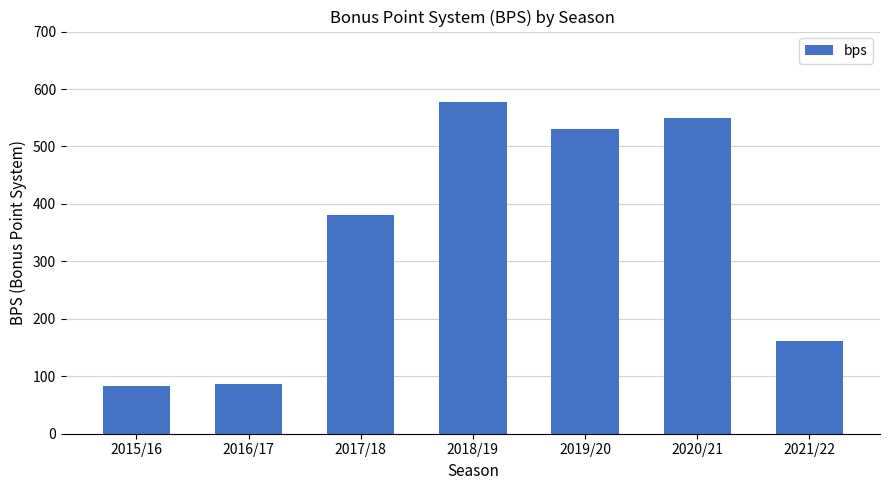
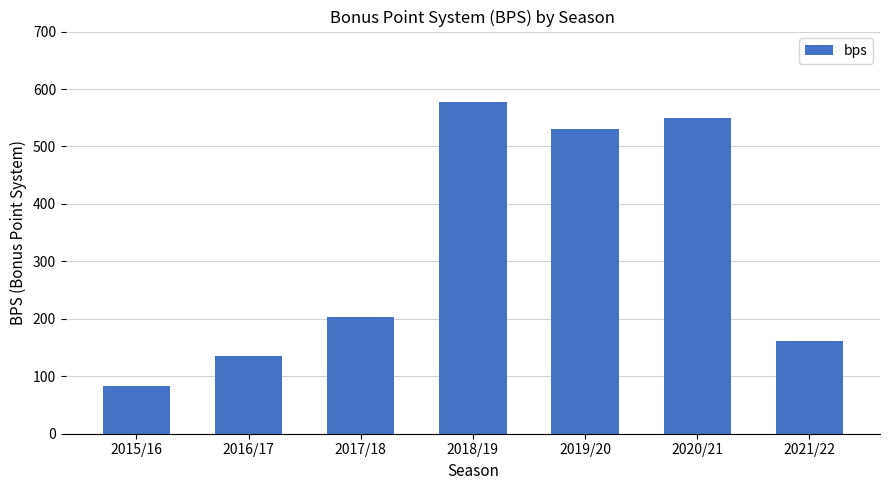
  {
    "2015/16": 80,
-   "2016/17": 90,
-   "2017/18": 380,
+   "2016/17": 140,
+   "2017/18": 200,
    "2018/19": 580,
    "2019/20": 530,
    "2020/21": 550,
    "2021/22": 160
  }
